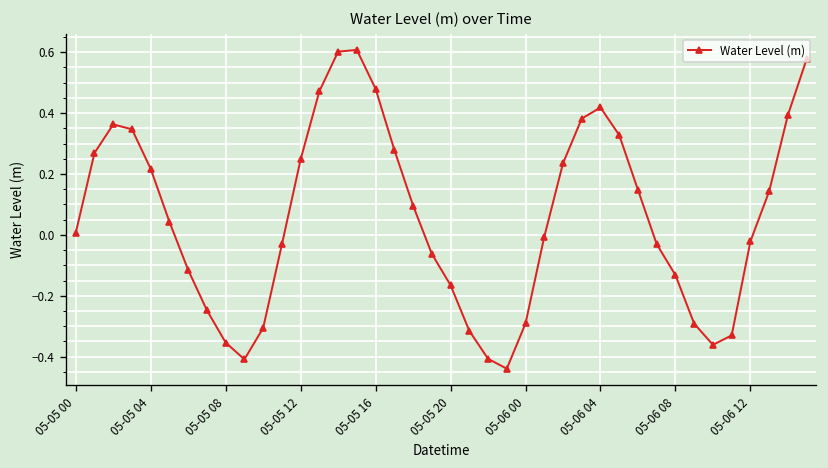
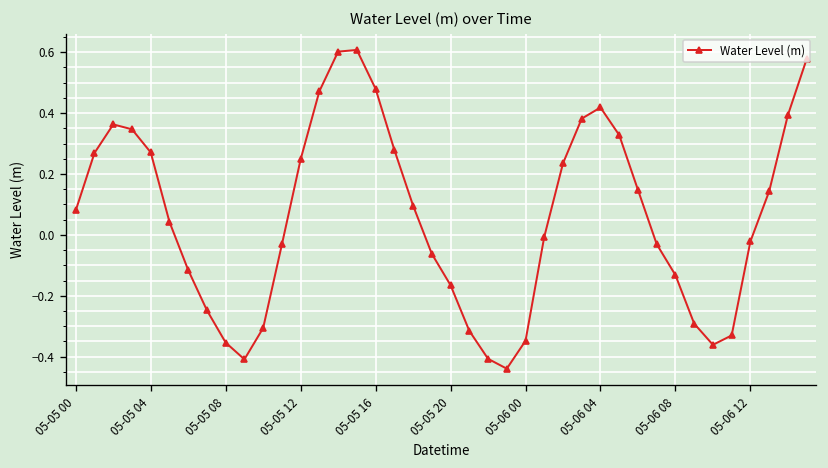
  {
-   "05-05 00": 0.01,
-   "05-05 04": 0.22,
+   "05-05 00": 0.08,
+   "05-05 04": 0.27,
    "05-05 08": -0.35,
    "05-05 12": 0.25,
    "05-05 16": 0.48,
    "05-05 20": -0.17,
-   "05-06 00": -0.29,
+   "05-06 00": -0.35,
    "05-06 04": 0.42,
    "05-06 08": -0.13,
    "05-06 12": -0.02
  }
